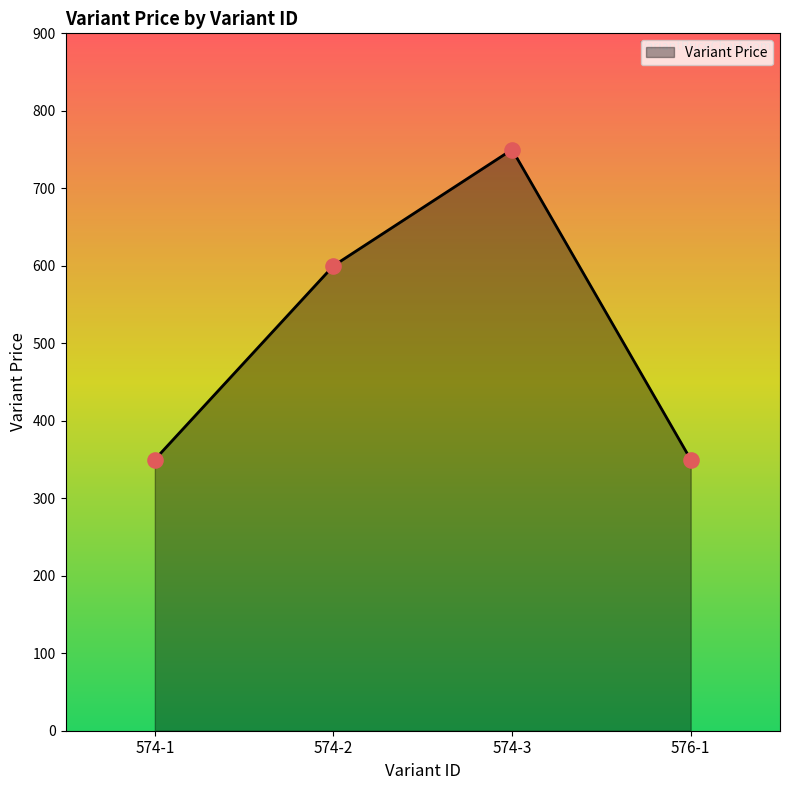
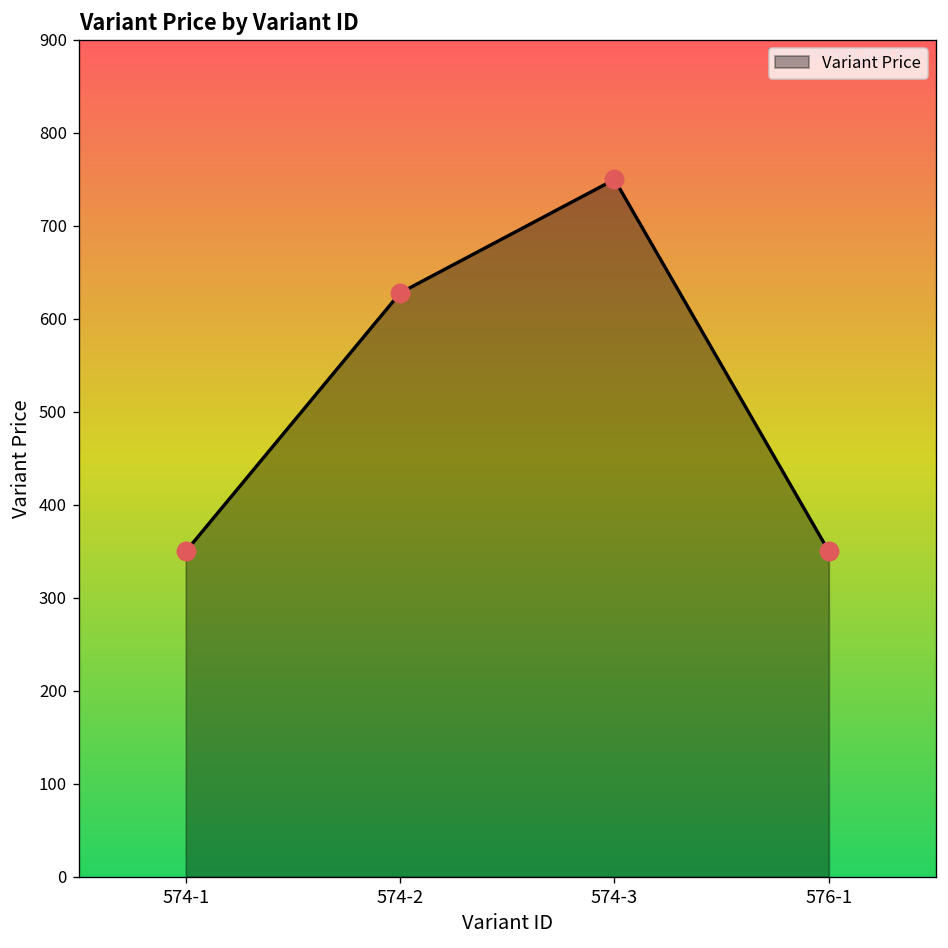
  {
    "574-1": 350,
-   "574-2": 600,
+   "574-2": 630,
    "574-3": 750,
    "576-1": 350
  }
